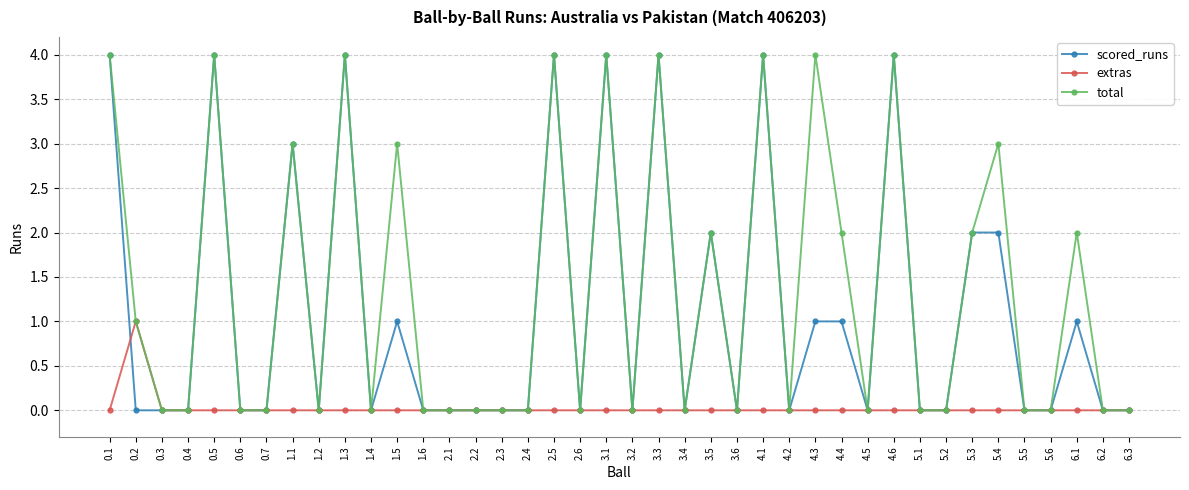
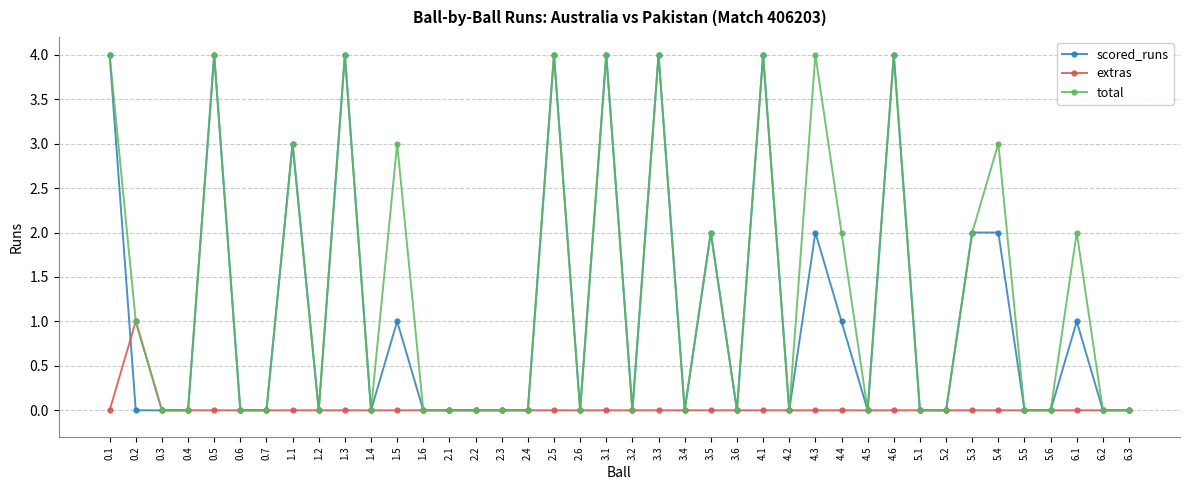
  {
    "scored_runs": {
      "0.2": 0,
      "1.5": 1,
-     "4.3": 1,
+     "4.3": 2,
      "4.4": 1,
      "5.4": 2,
      "6.1": 1
    },
    "extras": {
      "0.1": 0,
      "0.5": 0,
      "1.1": 0,
      "1.3": 0,
      "1.5": 0,
      "2.5": 0,
      "3.1": 0,
      "3.3": 0,
      "3.5": 0,
      "4.1": 0,
      "4.3": 0,
      "4.4": 0,
      "4.6": 0,
      "5.3": 0,
      "5.4": 0,
      "6.1": 0
    },
    "total": {
      "1.5": 3,
      "4.3": 4,
      "4.4": 2,
      "5.4": 3,
      "6.1": 2
    }
  }
